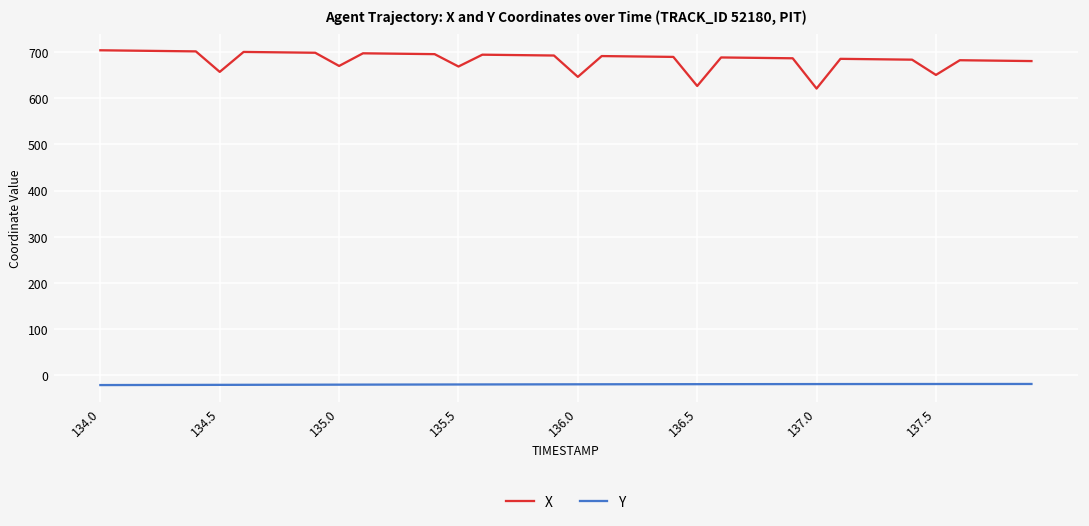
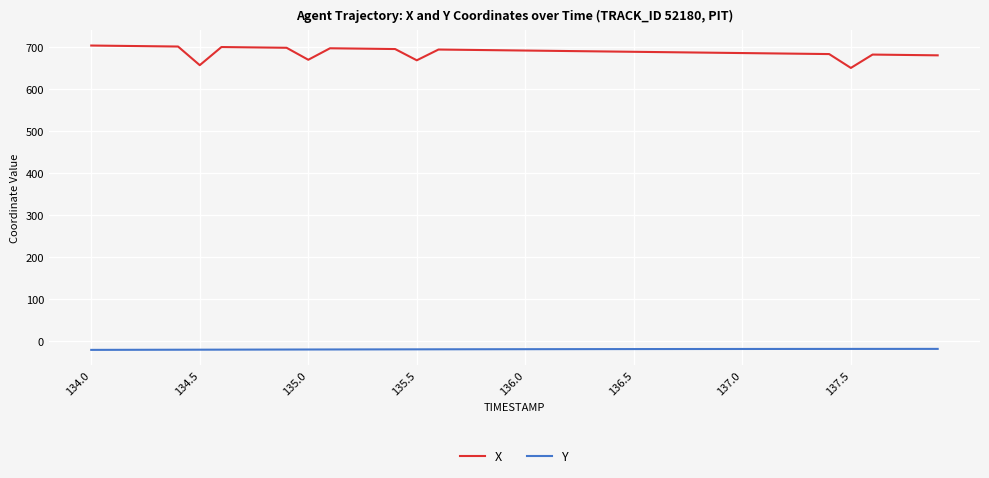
  {
    "X": {
      "134.0": 700,
      "134.5": 660,
      "135.0": 670,
      "135.5": 670,
-     "136.0": 650,
-     "136.5": 630,
-     "137.0": 620,
+     "136.0": 690,
+     "136.5": 690,
+     "137.0": 690,
      "137.5": 650
    },
    "Y": {
      "134.0": -20,
      "134.5": -20,
      "135.0": -20,
      "135.5": -20,
      "136.0": -20,
      "136.5": -20,
      "137.0": -20,
      "137.5": -20
    }
  }
